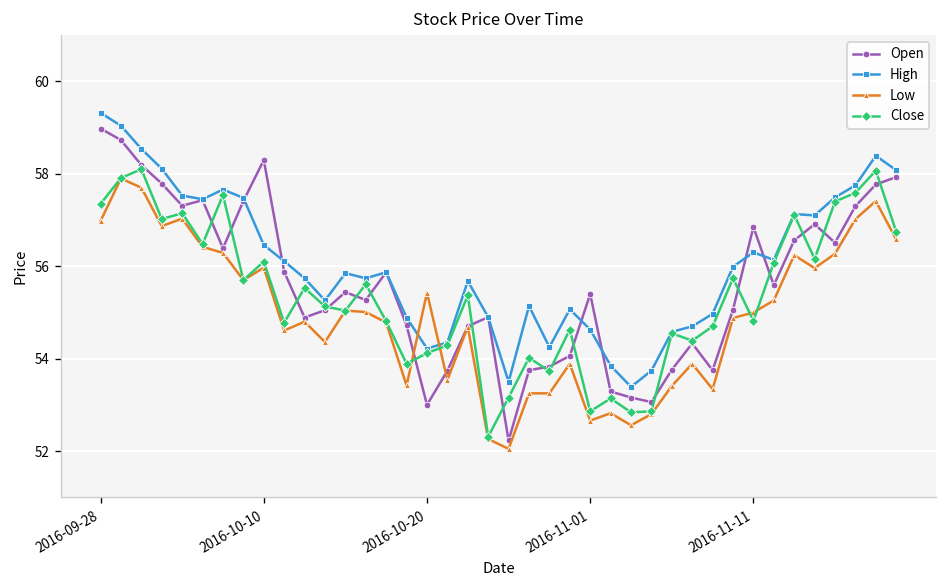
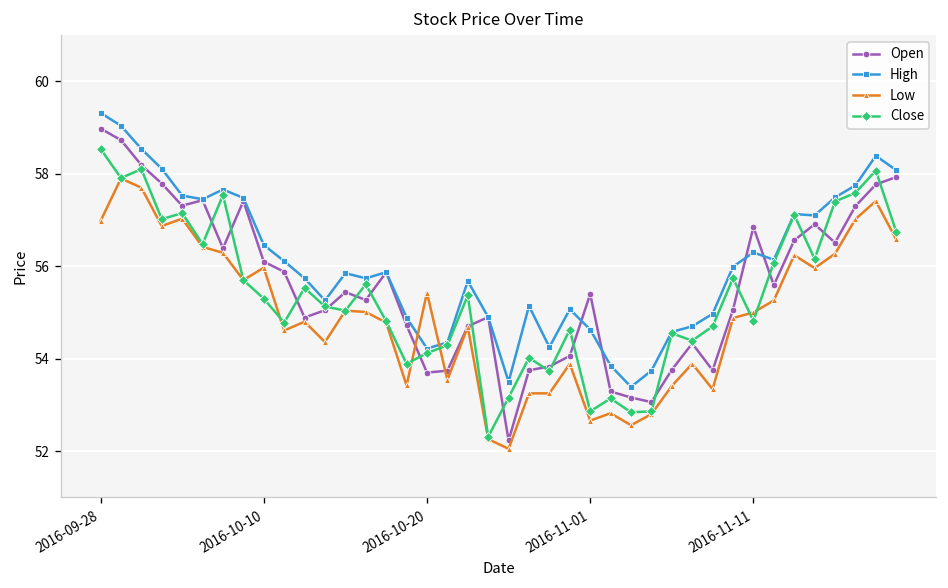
  {
    "Open": {
      "2016-09-28": 59.0,
-     "2016-10-10": 58.3,
-     "2016-10-20": 53.0,
+     "2016-10-10": 56.1,
+     "2016-10-20": 53.7,
      "2016-11-01": 55.4,
      "2016-11-11": 56.9
    },
    "High": {
      "2016-09-28": 59.3,
      "2016-10-10": 56.5,
      "2016-10-20": 54.2,
      "2016-11-01": 54.6,
      "2016-11-11": 56.3
    },
    "Low": {
      "2016-09-28": 57.0,
      "2016-10-10": 56.0,
      "2016-10-20": 55.4,
      "2016-11-01": 52.7,
      "2016-11-11": 55.0
    },
    "Close": {
-     "2016-09-28": 57.4,
-     "2016-10-10": 56.1,
+     "2016-09-28": 58.5,
+     "2016-10-10": 55.3,
      "2016-10-20": 54.1,
      "2016-11-01": 52.9,
      "2016-11-11": 54.8
    }
  }
